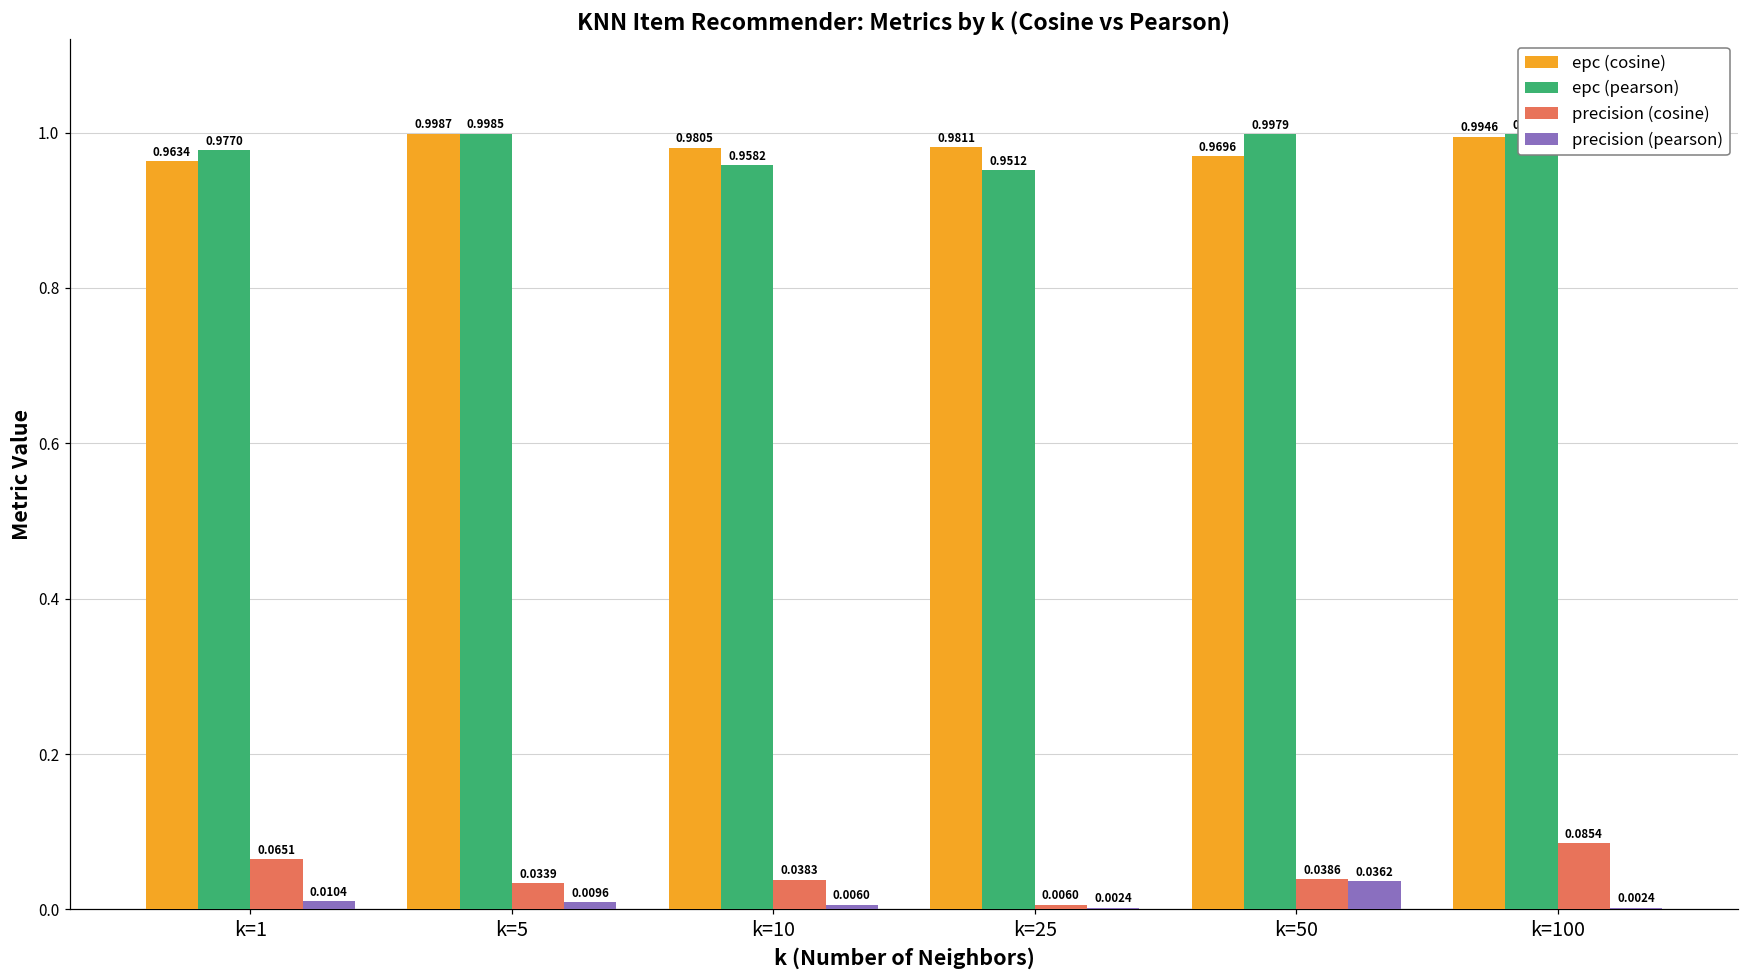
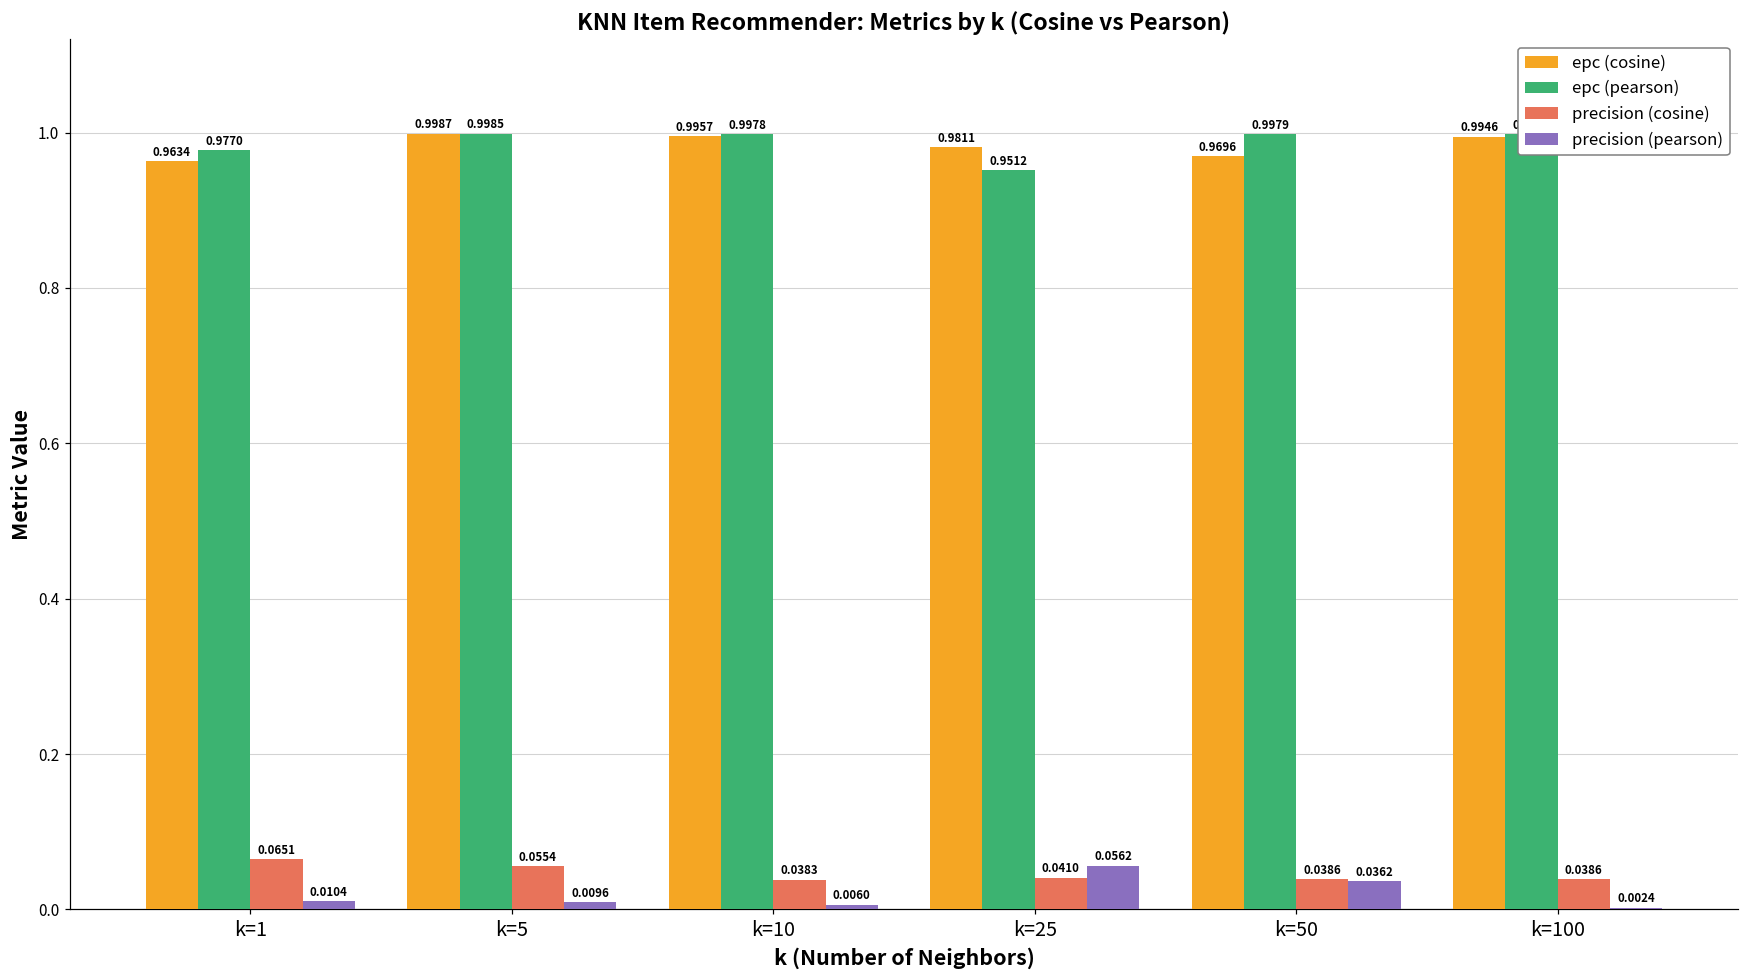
  {
    "epc (cosine)": {
      "k=1": 0.9634,
      "k=5": 0.9987,
-     "k=10": 0.9805,
+     "k=10": 0.9957,
      "k=25": 0.9811,
      "k=50": 0.9696,
      "k=100": 0.9946
    },
    "epc (pearson)": {
      "k=1": 0.9770,
      "k=5": 0.9985,
-     "k=10": 0.9582,
+     "k=10": 0.9978,
      "k=25": 0.9512,
      "k=50": 0.9979
    },
    "precision (cosine)": {
      "k=1": 0.0651,
-     "k=5": 0.0339,
+     "k=5": 0.0554,
      "k=10": 0.0383,
-     "k=25": 0.0060,
+     "k=25": 0.0410,
      "k=50": 0.0386,
-     "k=100": 0.0854
+     "k=100": 0.0386
    },
    "precision (pearson)": {
      "k=1": 0.0104,
      "k=5": 0.0096,
      "k=10": 0.0060,
-     "k=25": 0.0024,
+     "k=25": 0.0562,
      "k=50": 0.0362,
      "k=100": 0.0024
    }
  }
